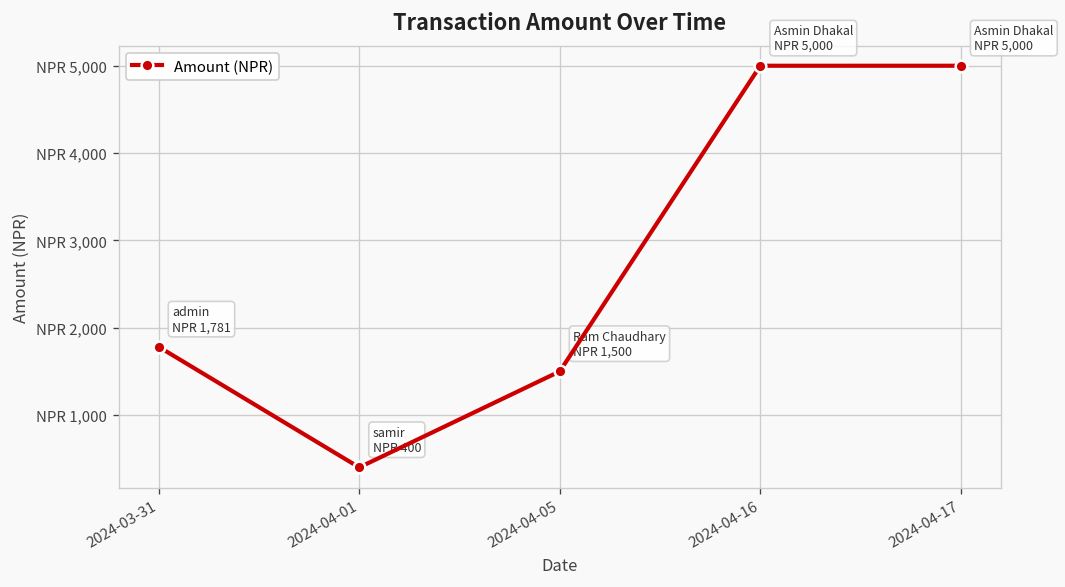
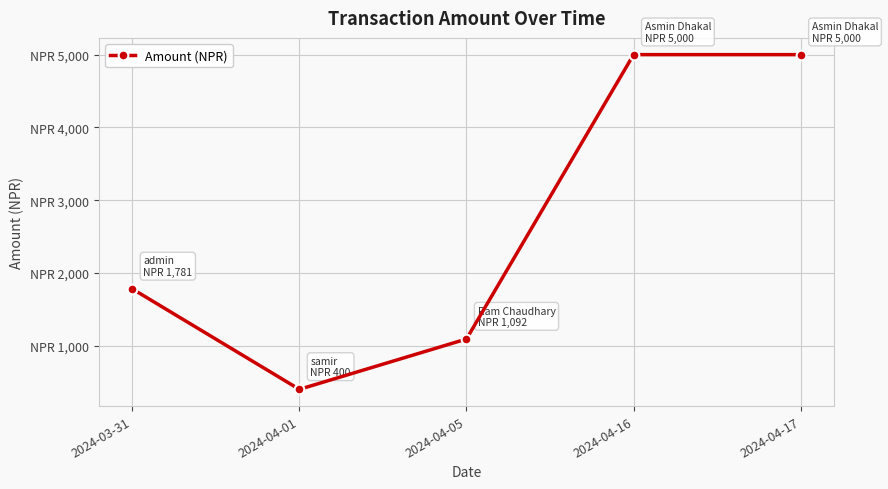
  {
-   "2024-04-05": "1,500"
+   "2024-04-05": "1,092"
  }
